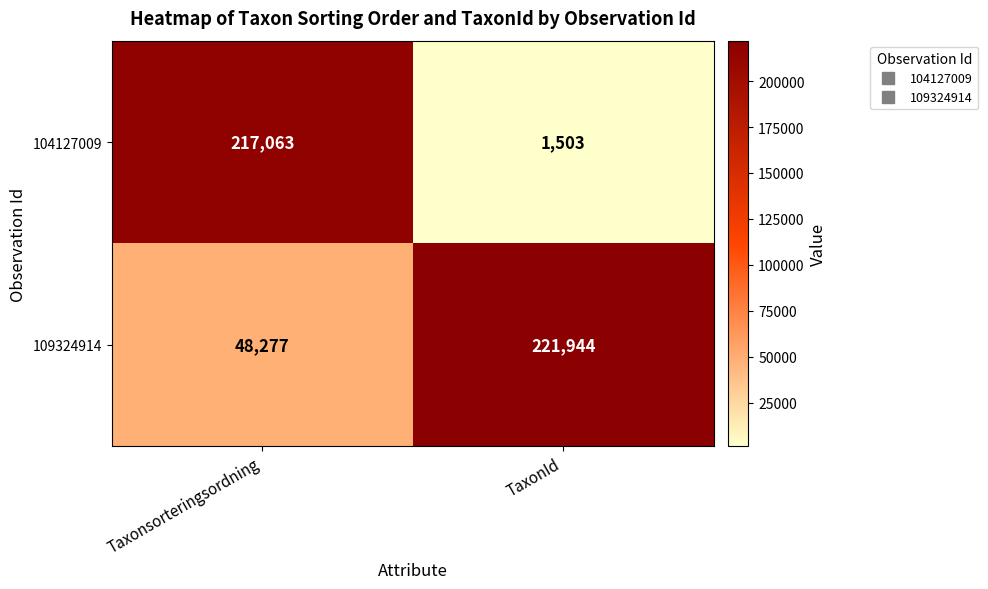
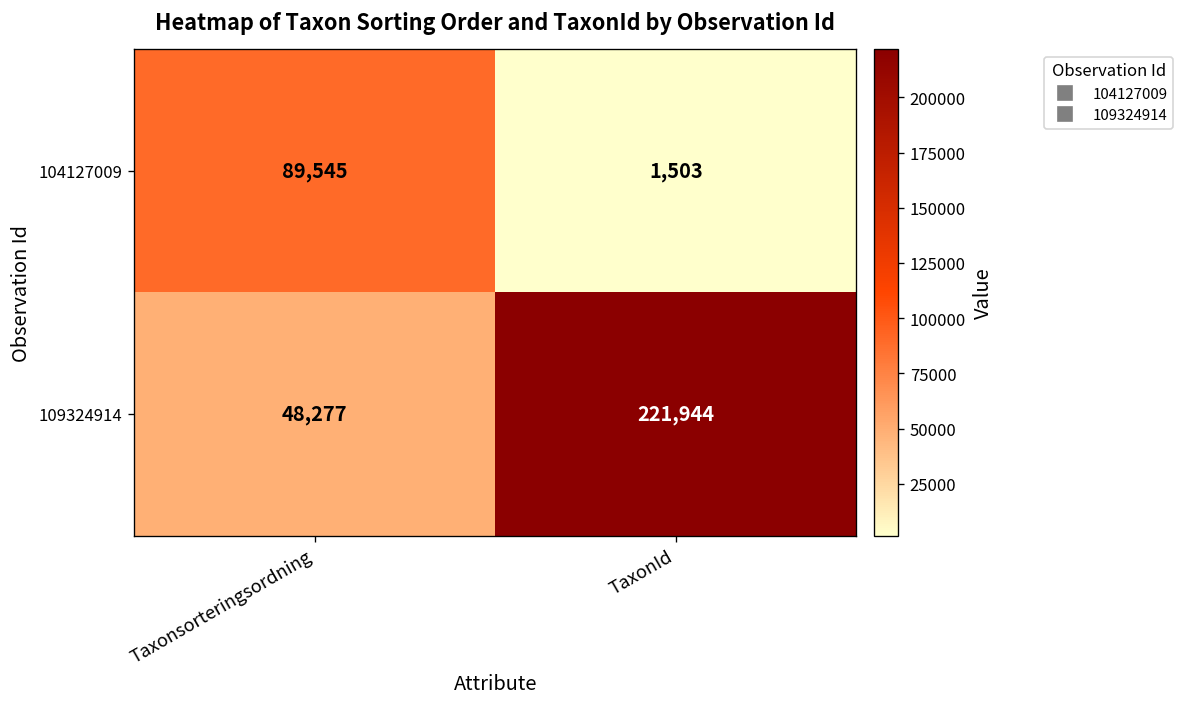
  {
    "104127009": {
-     "Taxonsorteringsordning": "217,063",
+     "Taxonsorteringsordning": "89,545",
      "TaxonId": "1,503"
    },
    "109324914": {
      "Taxonsorteringsordning": "48,277",
      "TaxonId": "221,944"
    }
  }
